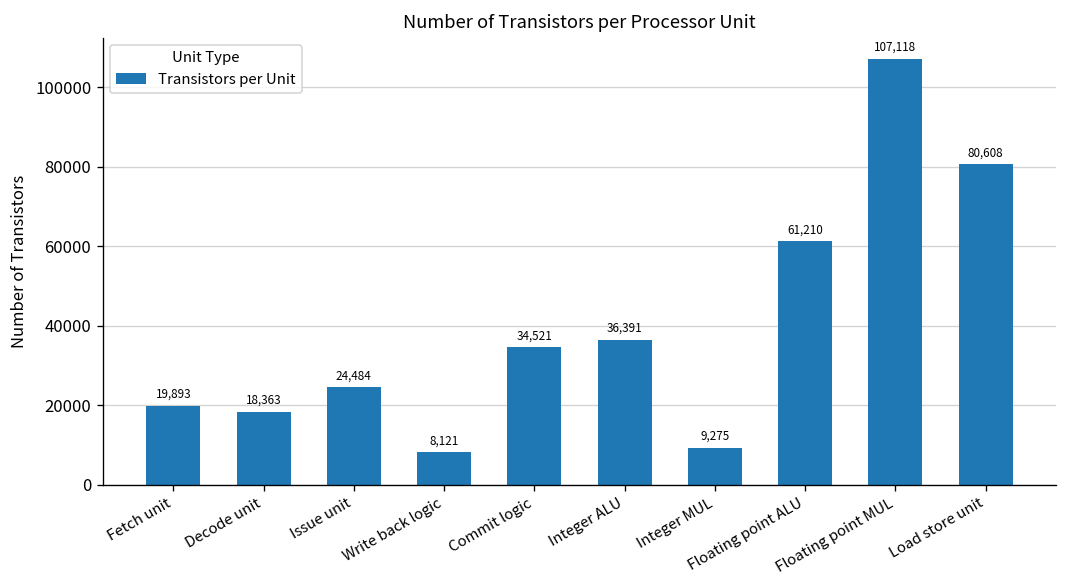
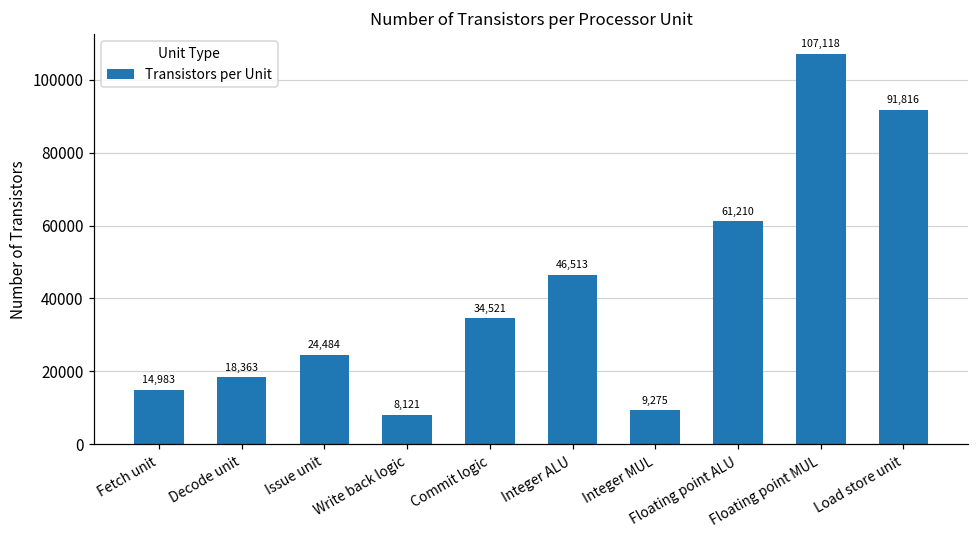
  {
-   "Fetch unit": "19,893",
+   "Fetch unit": "14,983",
    "Decode unit": "18,363",
    "Issue unit": "24,484",
    "Write back logic": "8,121",
    "Commit logic": "34,521",
-   "Integer ALU": "36,391",
+   "Integer ALU": "46,513",
    "Integer MUL": "9,275",
    "Floating point ALU": "61,210",
    "Floating point MUL": "107,118",
-   "Load store unit": "80,608"
+   "Load store unit": "91,816"
  }
